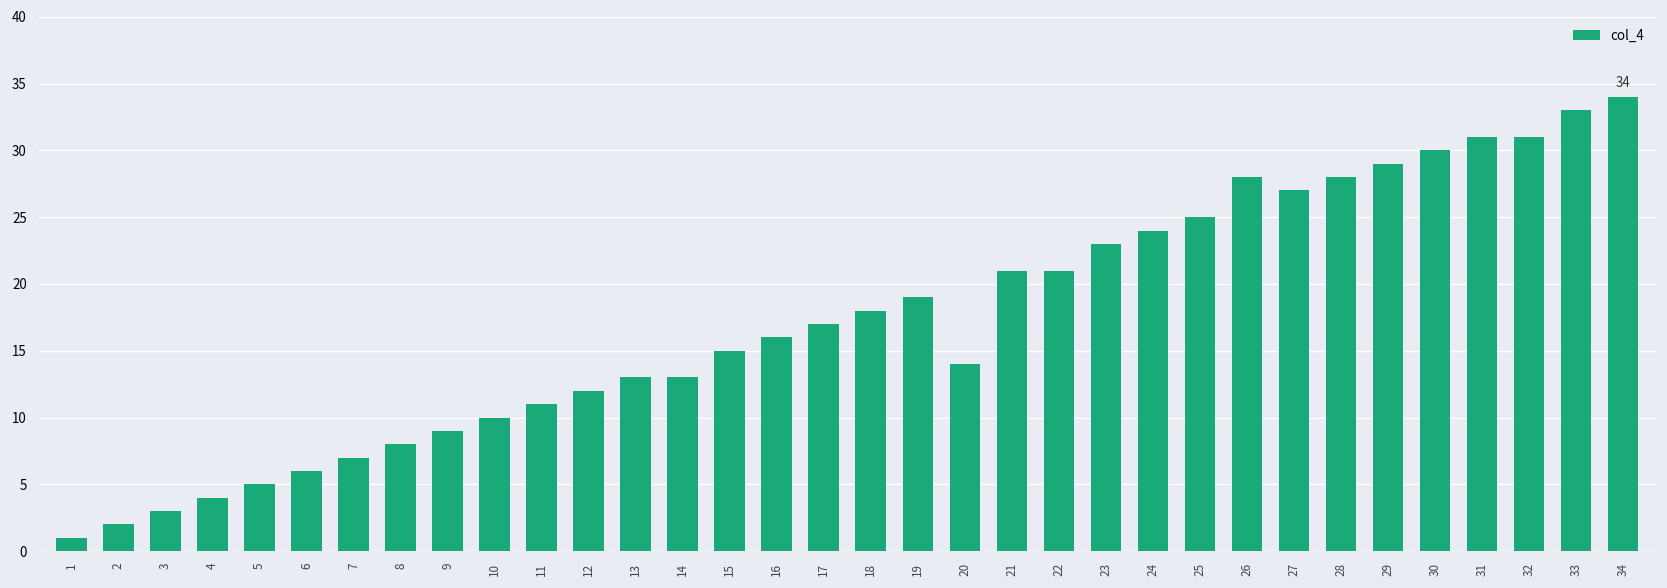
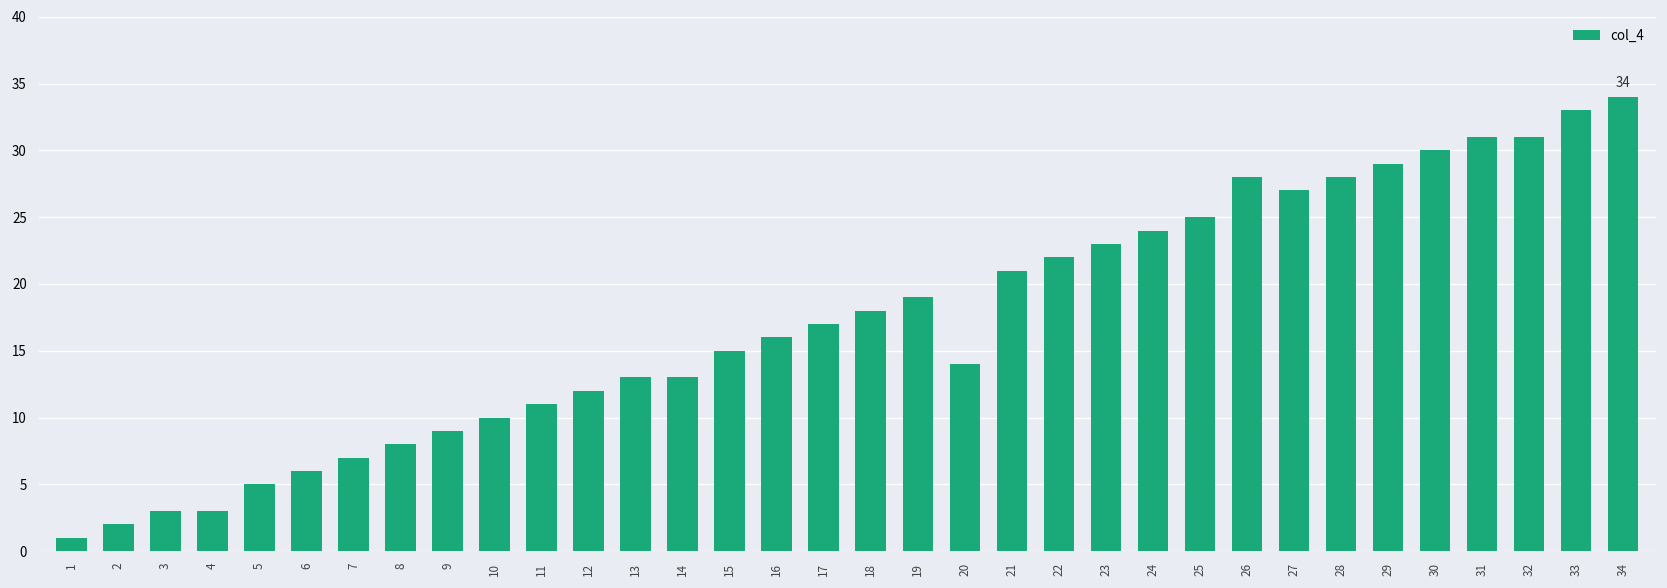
  {
    "1": 1,
    "2": 2,
    "3": 3,
-   "4": 4,
+   "4": 3,
    "5": 5,
    "6": 6,
    "7": 7,
    "8": 8,
    "9": 9,
    "10": 10,
    "11": 11,
    "12": 12,
    "13": 13,
    "14": 13,
    "15": 15,
    "16": 16,
    "17": 17,
    "18": 18,
    "19": 19,
    "20": 14,
    "21": 21,
-   "22": 21,
+   "22": 22,
    "23": 23,
    "24": 24,
    "25": 25,
    "26": 28,
    "27": 27,
    "28": 28,
    "29": 29,
    "30": 30,
    "31": 31,
    "32": 31,
    "33": 33
  }
